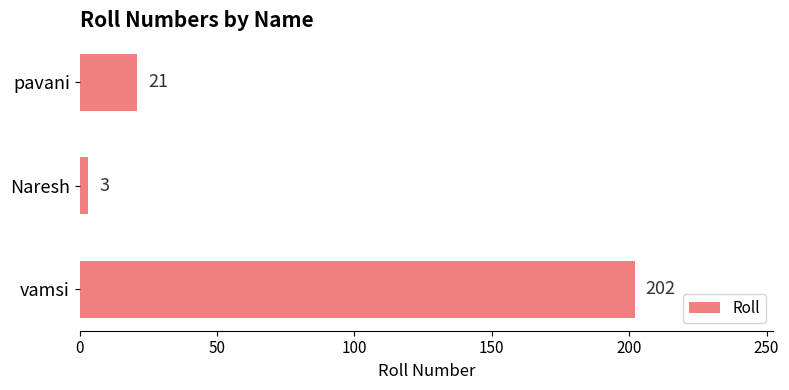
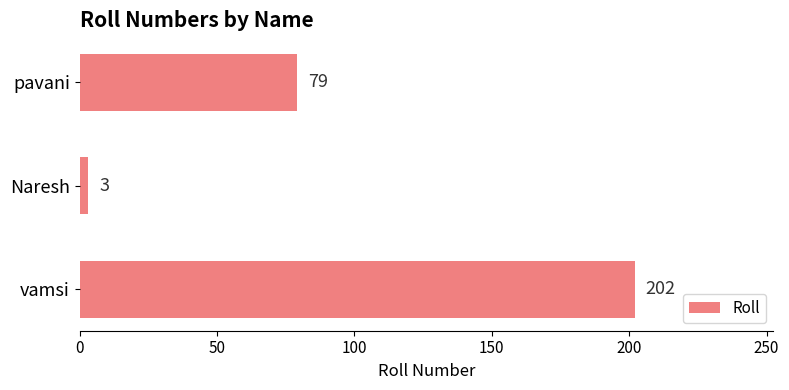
  {
-   "pavani": 21,
+   "pavani": 79,
    "Naresh": 3,
    "vamsi": 202
  }
